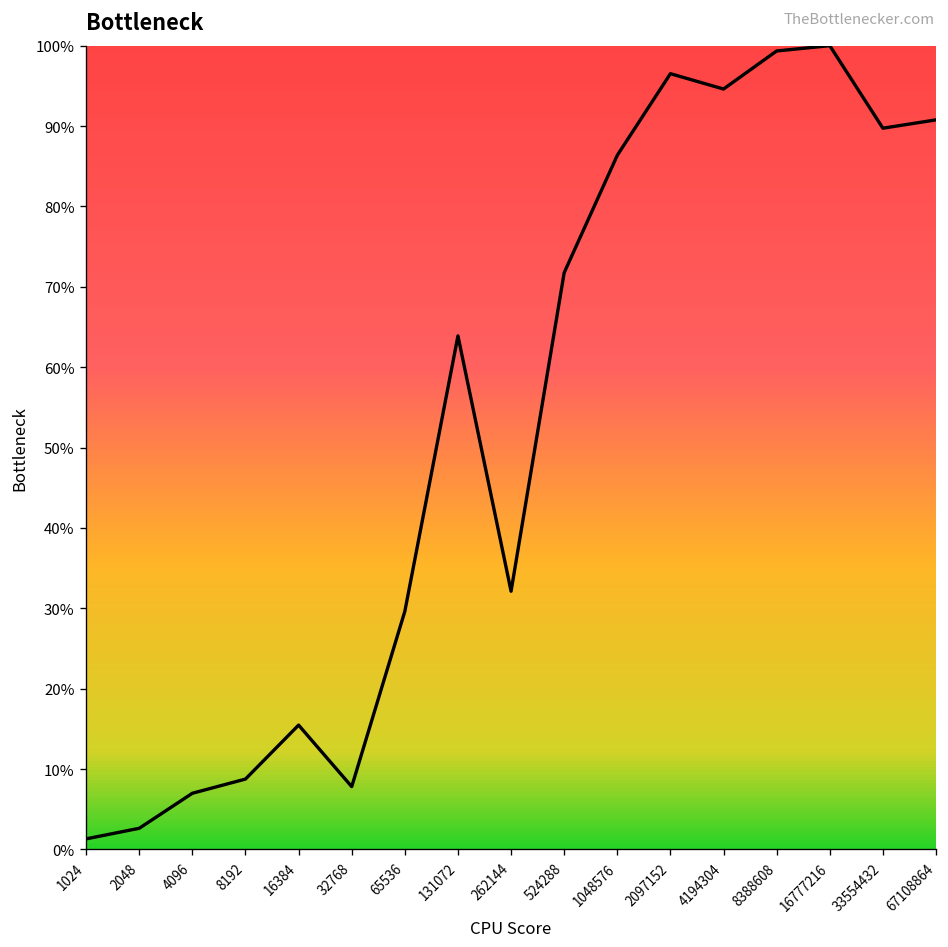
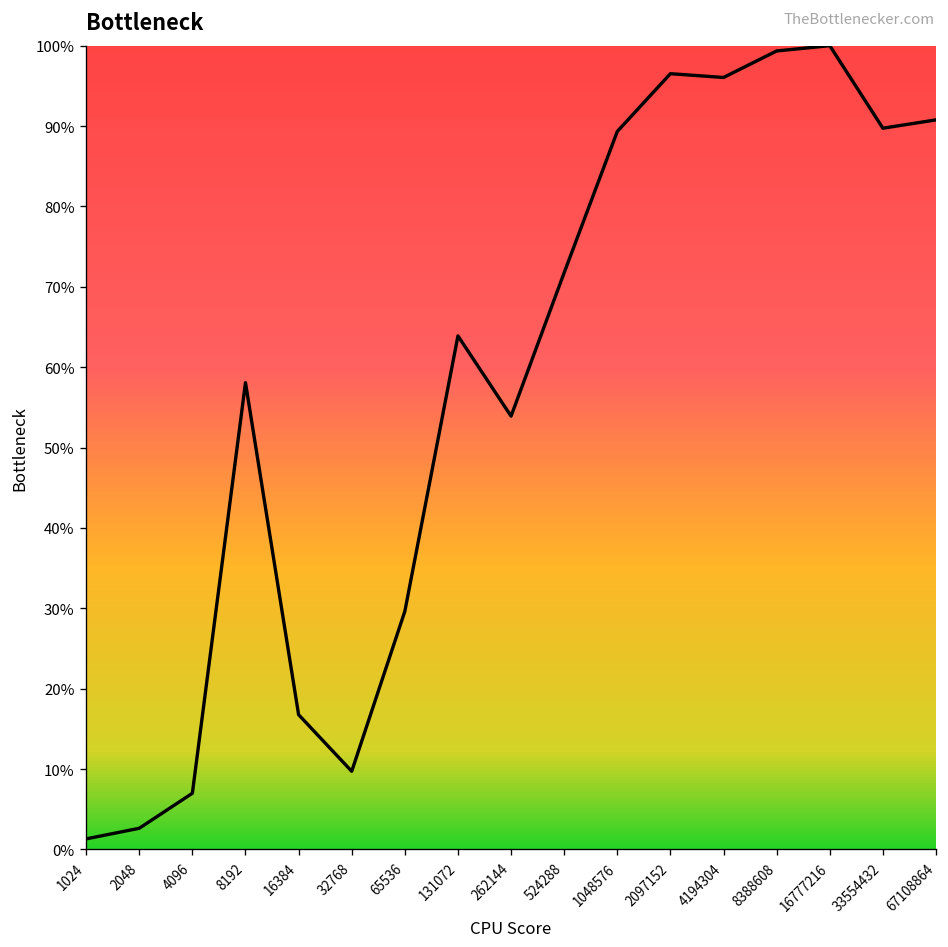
  {
    "1024": "1%",
    "2048": "3%",
    "4096": "7%",
-   "8192": "9%",
-   "16384": "15%",
-   "32768": "8%",
+   "8192": "58%",
+   "16384": "17%",
+   "32768": "10%",
    "65536": "30%",
    "131072": "64%",
-   "262144": "32%",
+   "262144": "54%",
    "524288": "72%",
-   "1048576": "86%",
+   "1048576": "89%",
    "2097152": "97%",
-   "4194304": "95%",
+   "4194304": "96%",
    "8388608": "99%",
    "16777216": "100%",
    "33554432": "90%",
    "67108864": "91%"
  }
